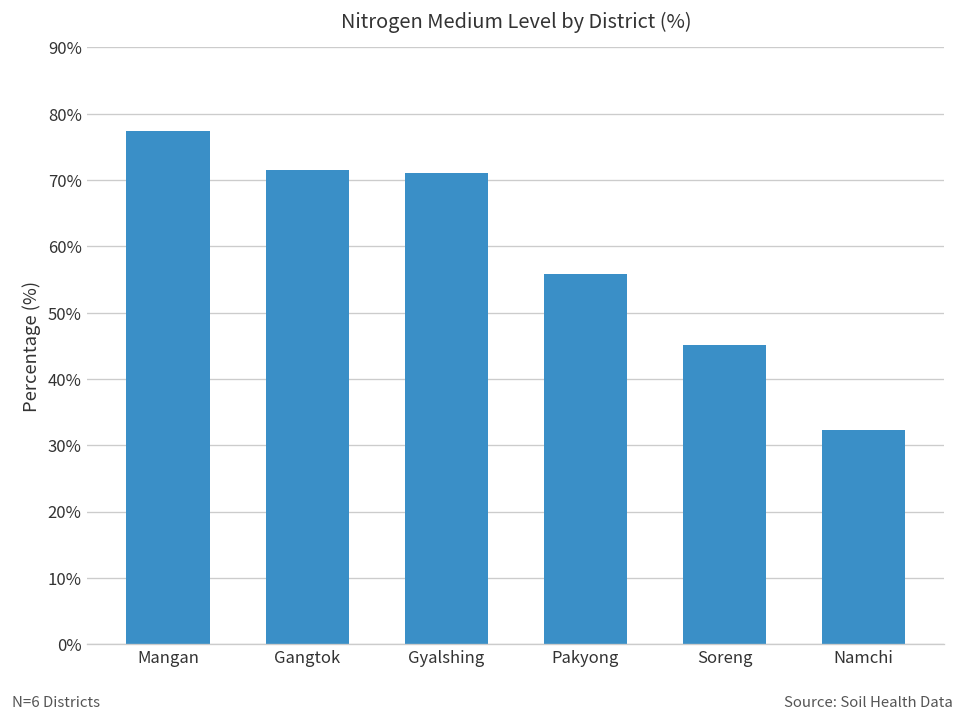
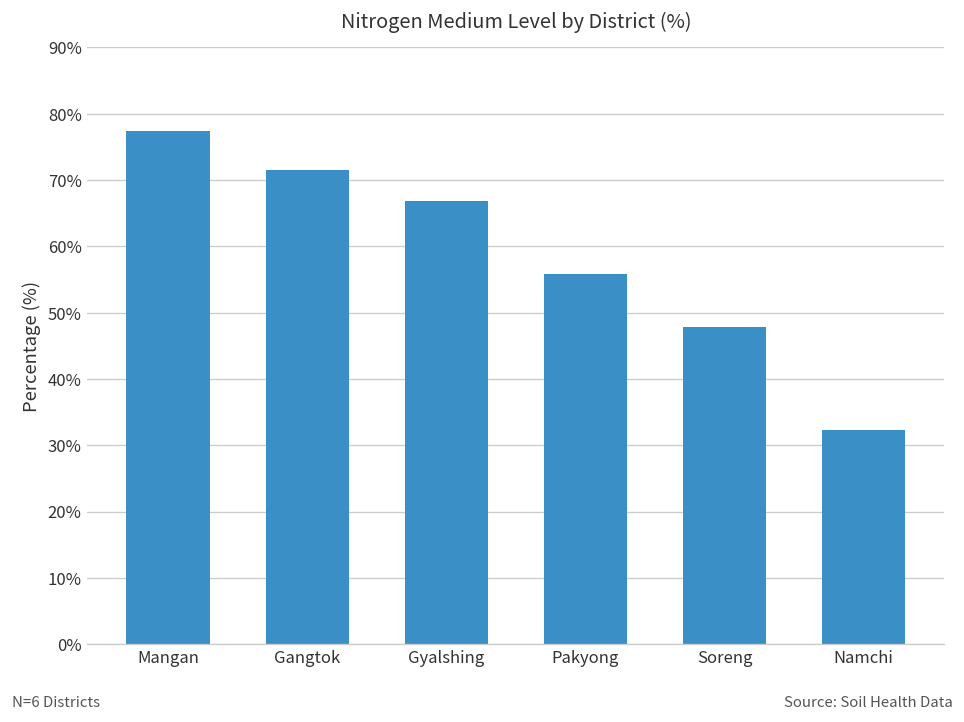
  {
    "Mangan": "77%",
    "Gangtok": "71%",
-   "Gyalshing": "71%",
+   "Gyalshing": "67%",
    "Pakyong": "56%",
-   "Soreng": "45%",
+   "Soreng": "48%",
    "Namchi": "32%"
  }
